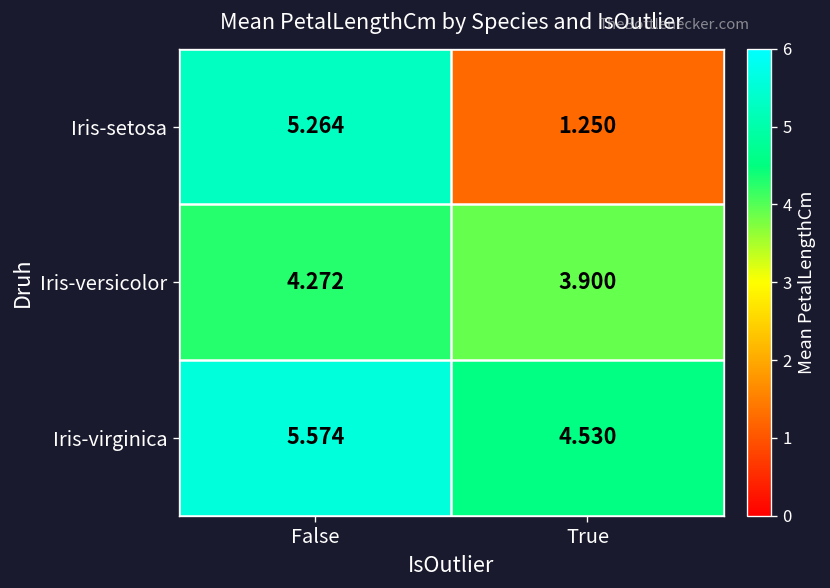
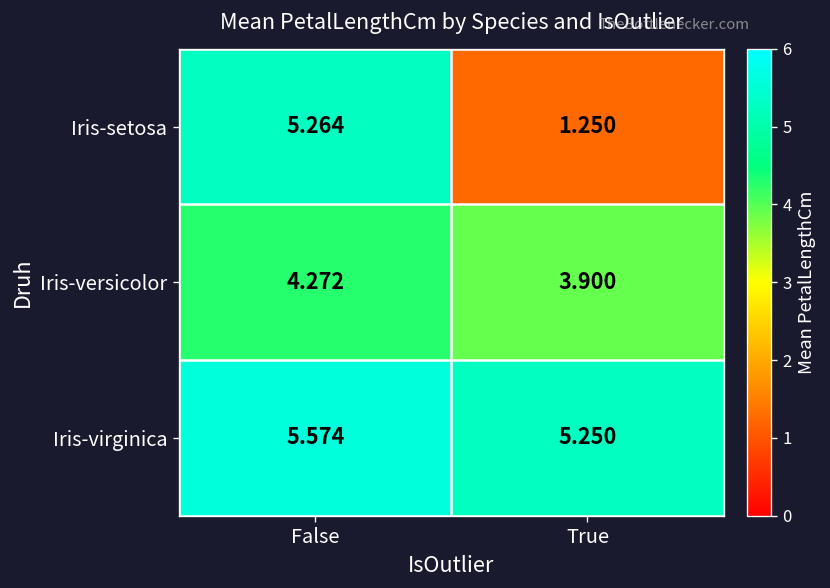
  {
    "Iris-setosa": {
      "False": 5.264,
      "True": 1.250
    },
    "Iris-versicolor": {
      "False": 4.272,
      "True": 3.900
    },
    "Iris-virginica": {
      "False": 5.574,
-     "True": 4.530
+     "True": 5.250
    }
  }
